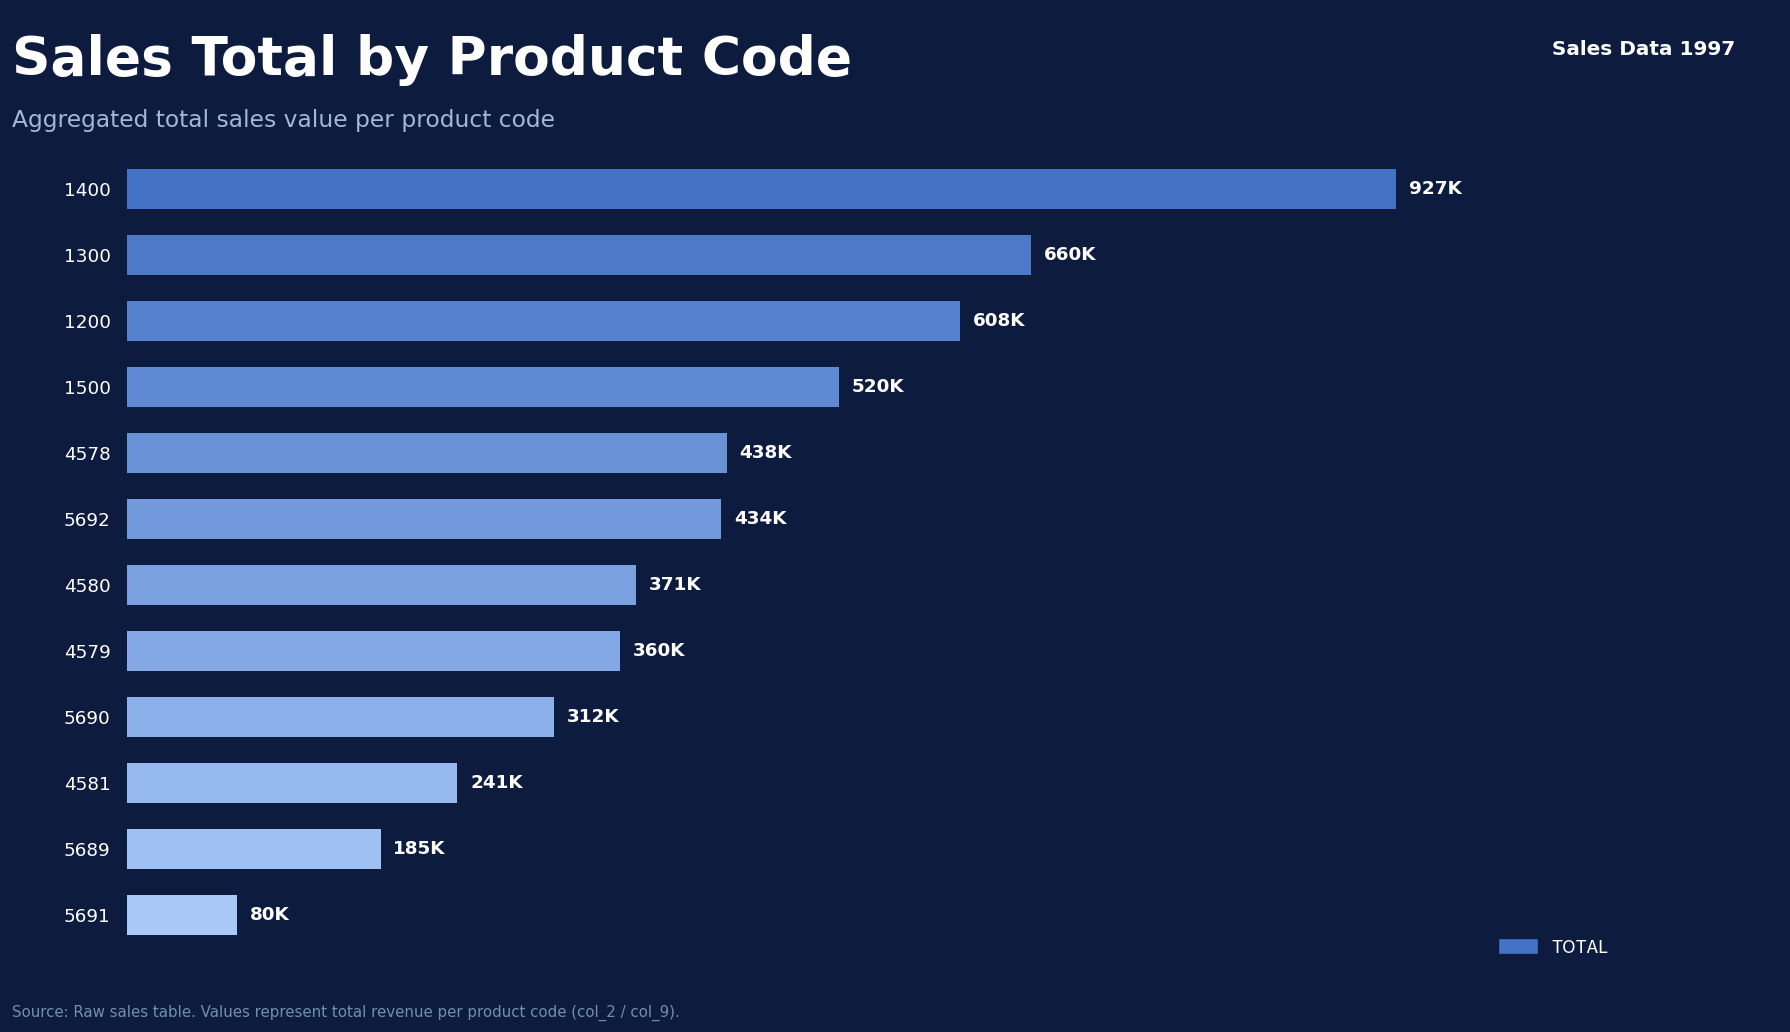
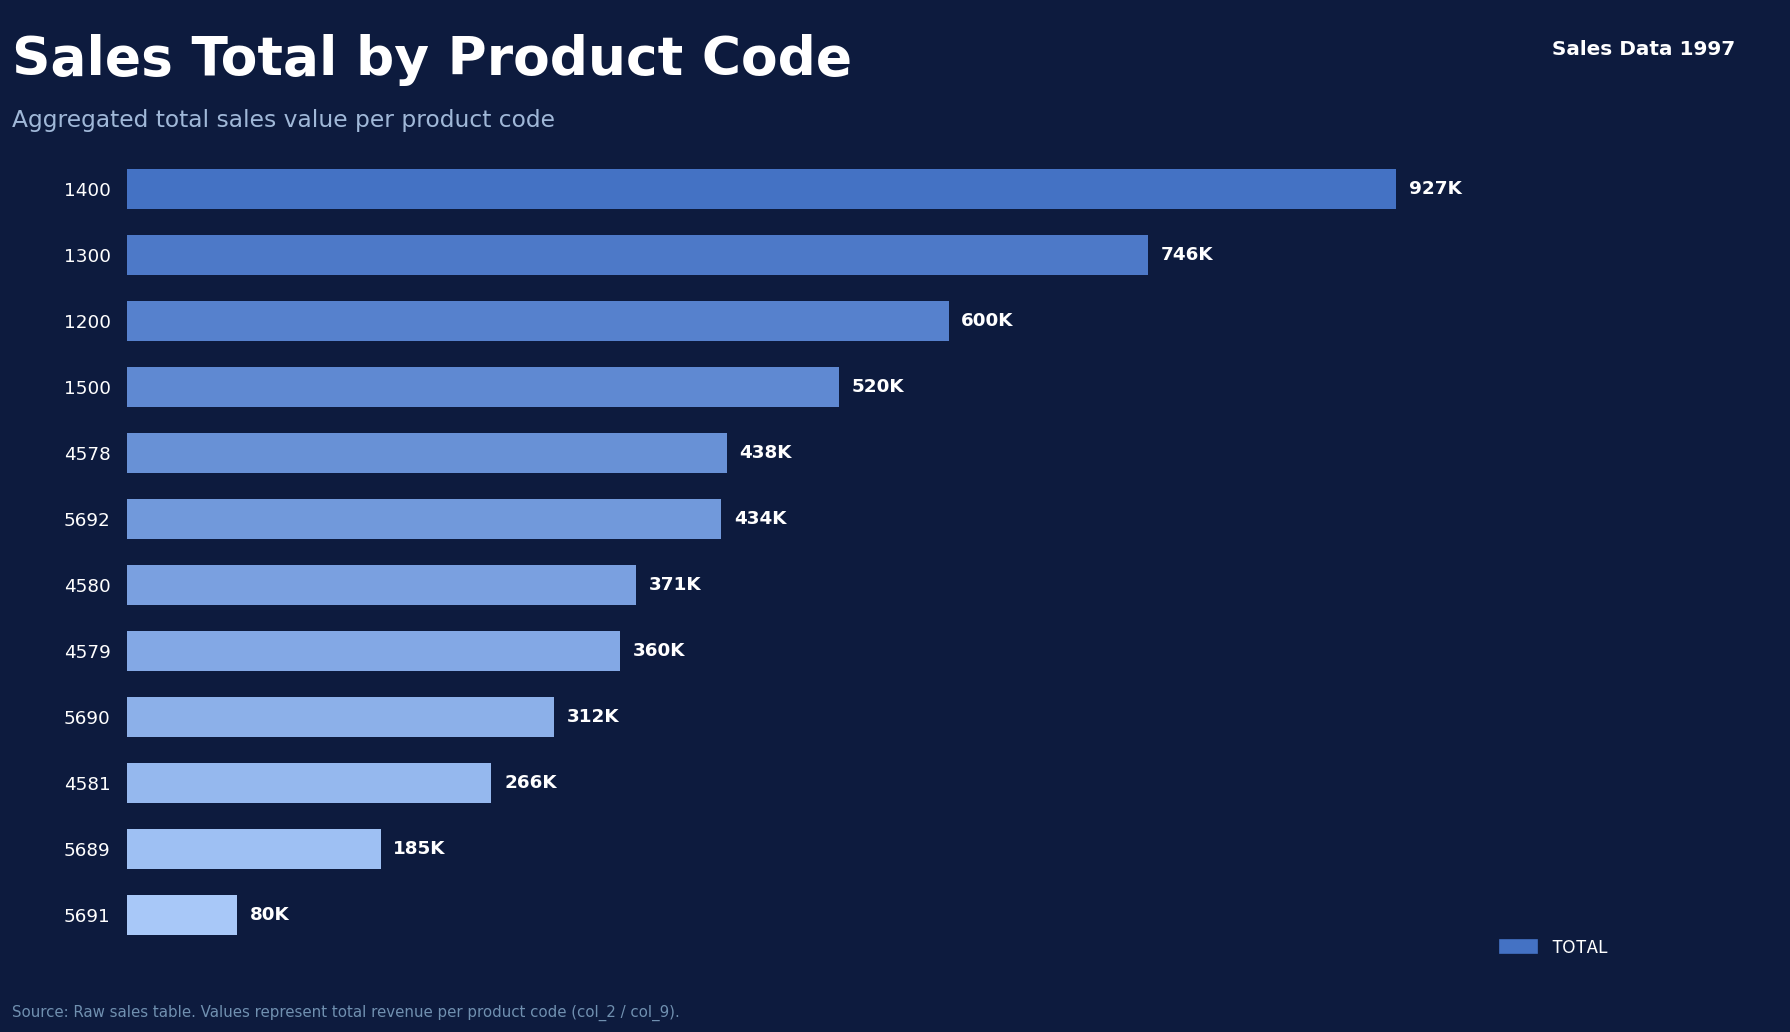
  {
    "1400": "927K",
-   "1300": "660K",
-   "1200": "608K",
+   "1300": "746K",
+   "1200": "600K",
    "1500": "520K",
    "4578": "438K",
    "5692": "434K",
    "4580": "371K",
    "4579": "360K",
    "5690": "312K",
-   "4581": "241K",
+   "4581": "266K",
    "5689": "185K",
    "5691": "80K"
  }
